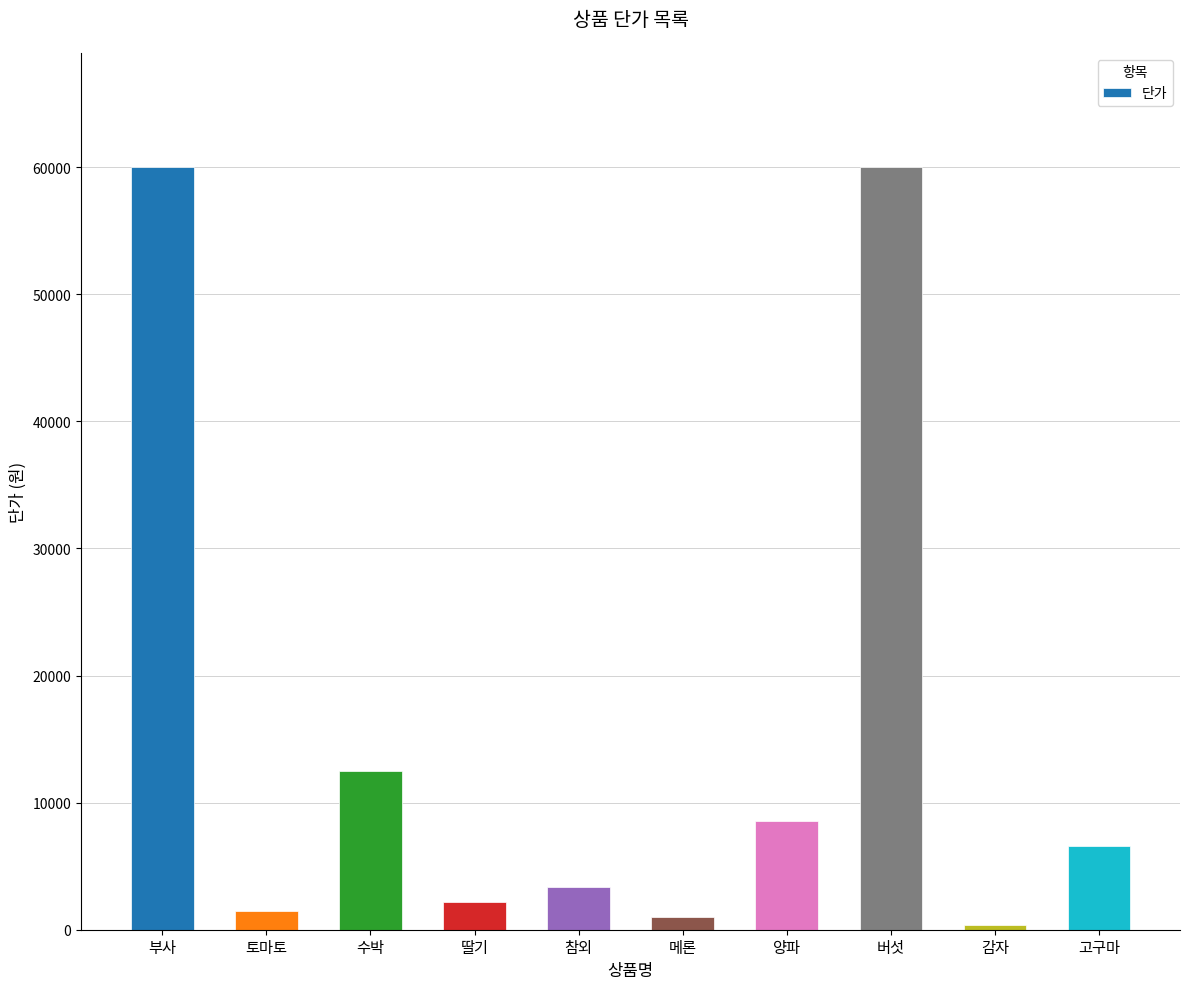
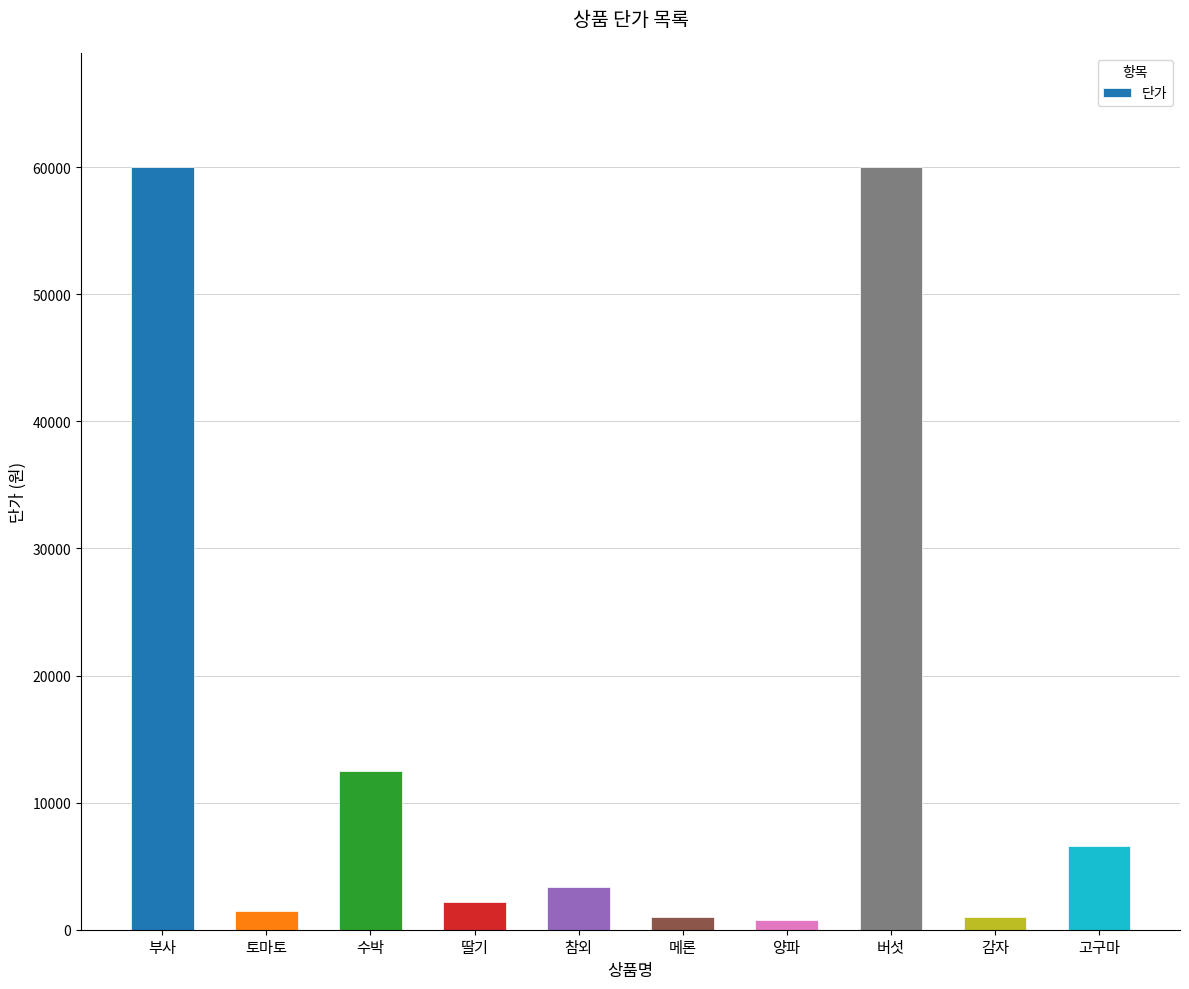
  {
    "부사": 60000,
    "토마토": 1500,
    "수박": 12500,
    "딸기": 2200,
    "참외": 3400,
    "메론": 1000,
-   "양파": 8600,
+   "양파": 800,
    "버섯": 60000,
-   "감자": 300,
+   "감자": 1000,
    "고구마": 6600
  }
